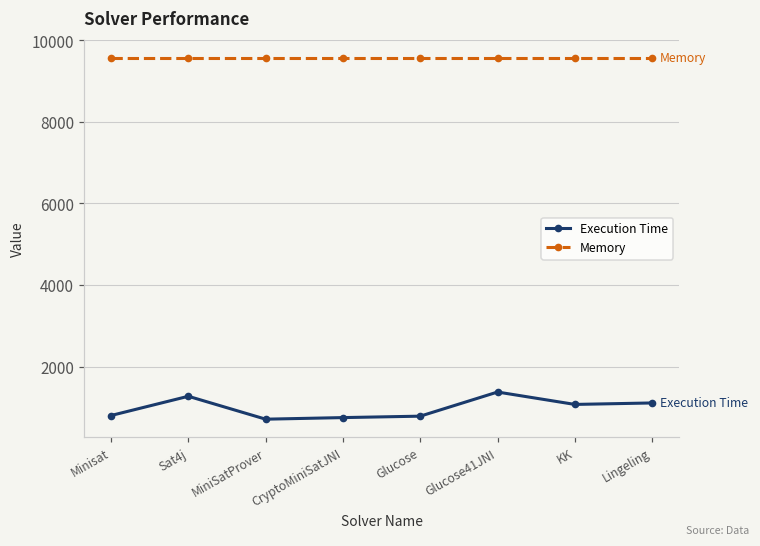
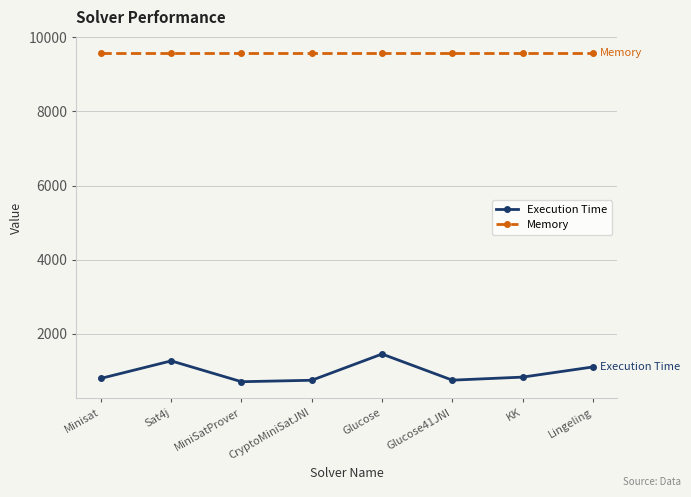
  {
    "Execution Time": {
      "Minisat": 800,
      "Sat4j": 1300,
      "MiniSatProver": 700,
      "CryptoMiniSatJNI": 700,
-     "Glucose": 800,
-     "Glucose41JNI": 1400,
-     "KK": 1100,
+     "Glucose": 1500,
+     "Glucose41JNI": 800,
+     "KK": 800,
      "Lingeling": 1100
    },
    "Memory": {
      "Minisat": 9600,
      "Sat4j": 9600,
      "MiniSatProver": 9600,
      "CryptoMiniSatJNI": 9600,
      "Glucose": 9600,
      "Glucose41JNI": 9600,
      "KK": 9600,
      "Lingeling": 9600
    }
  }
